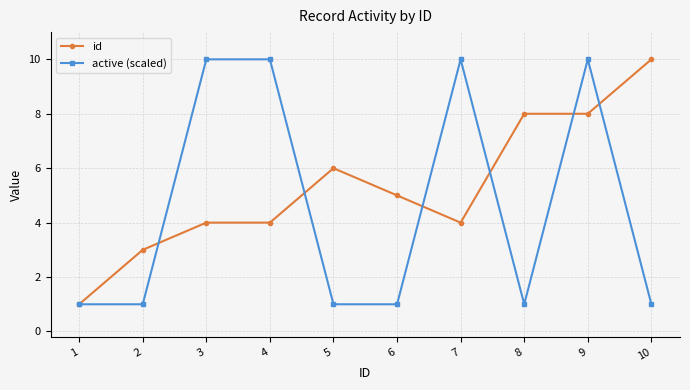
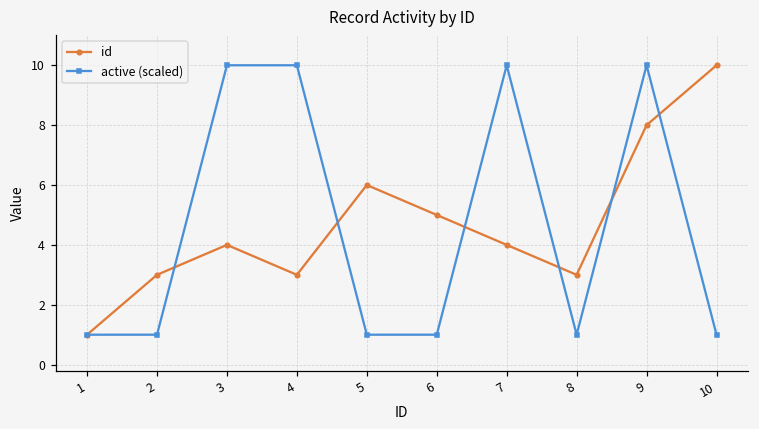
  {
    "id": {
      "2": 3,
      "3": 4,
-     "4": 4,
+     "4": 3,
      "5": 6,
      "6": 5,
      "7": 4,
-     "8": 8,
+     "8": 3,
      "9": 8,
      "10": 10
    },
    "active (scaled)": {
      "2": 1,
      "3": 10,
      "4": 10,
      "5": 1,
      "6": 1,
      "7": 10,
      "8": 1,
      "9": 10,
      "10": 1
    }
  }
